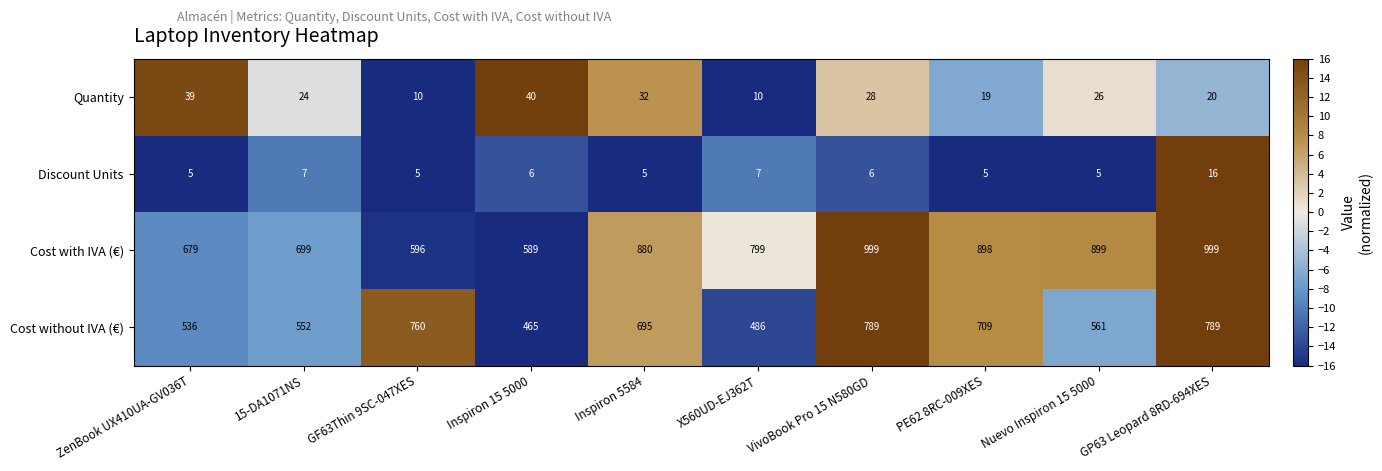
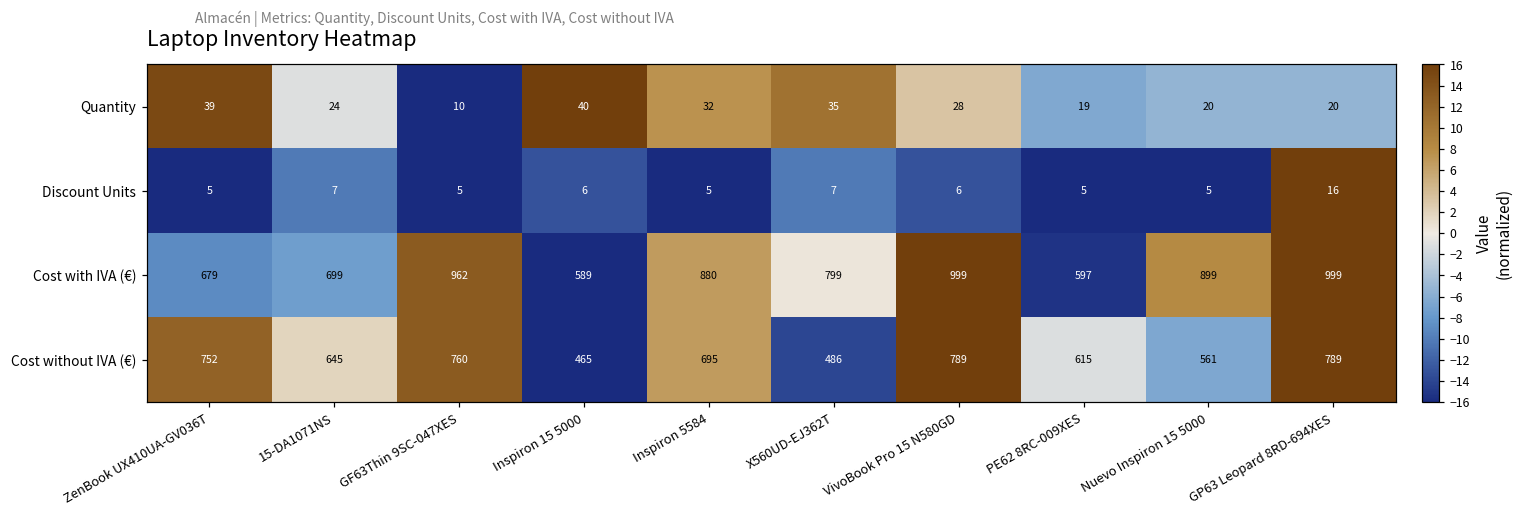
  {
    "Quantity": {
      "ZenBook UX410UA-GV036T": 39,
      "15-DA1071NS": 24,
      "GF63Thin 9SC-047XES": 10,
      "Inspiron 15 5000": 40,
      "Inspiron 5584": 32,
-     "X560UD-EJ362T": 10,
+     "X560UD-EJ362T": 35,
      "VivoBook Pro 15 N580GD": 28,
      "PE62 8RC-009XES": 19,
-     "Nuevo Inspiron 15 5000": 26,
+     "Nuevo Inspiron 15 5000": 20,
      "GP63 Leopard 8RD-694XES": 20
    },
    "Discount Units": {
      "ZenBook UX410UA-GV036T": 5,
      "15-DA1071NS": 7,
      "GF63Thin 9SC-047XES": 5,
      "Inspiron 15 5000": 6,
      "Inspiron 5584": 5,
      "X560UD-EJ362T": 7,
      "VivoBook Pro 15 N580GD": 6,
      "PE62 8RC-009XES": 5,
      "Nuevo Inspiron 15 5000": 5,
      "GP63 Leopard 8RD-694XES": 16
    },
    "Cost with IVA (€)": {
      "ZenBook UX410UA-GV036T": 679,
      "15-DA1071NS": 699,
-     "GF63Thin 9SC-047XES": 596,
+     "GF63Thin 9SC-047XES": 962,
      "Inspiron 15 5000": 589,
      "Inspiron 5584": 880,
      "X560UD-EJ362T": 799,
      "VivoBook Pro 15 N580GD": 999,
-     "PE62 8RC-009XES": 898,
+     "PE62 8RC-009XES": 597,
      "Nuevo Inspiron 15 5000": 899,
      "GP63 Leopard 8RD-694XES": 999
    },
    "Cost without IVA (€)": {
-     "ZenBook UX410UA-GV036T": 536,
-     "15-DA1071NS": 552,
+     "ZenBook UX410UA-GV036T": 752,
+     "15-DA1071NS": 645,
      "GF63Thin 9SC-047XES": 760,
      "Inspiron 15 5000": 465,
      "Inspiron 5584": 695,
      "X560UD-EJ362T": 486,
      "VivoBook Pro 15 N580GD": 789,
-     "PE62 8RC-009XES": 709,
+     "PE62 8RC-009XES": 615,
      "Nuevo Inspiron 15 5000": 561,
      "GP63 Leopard 8RD-694XES": 789
    }
  }
